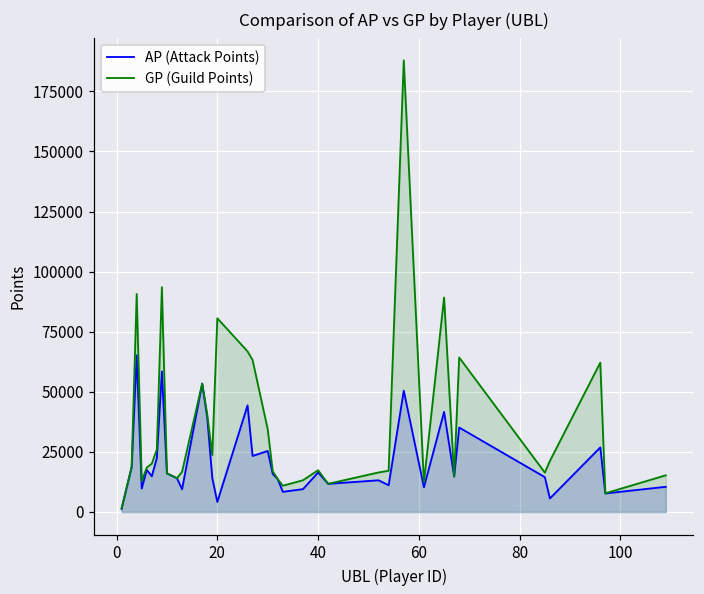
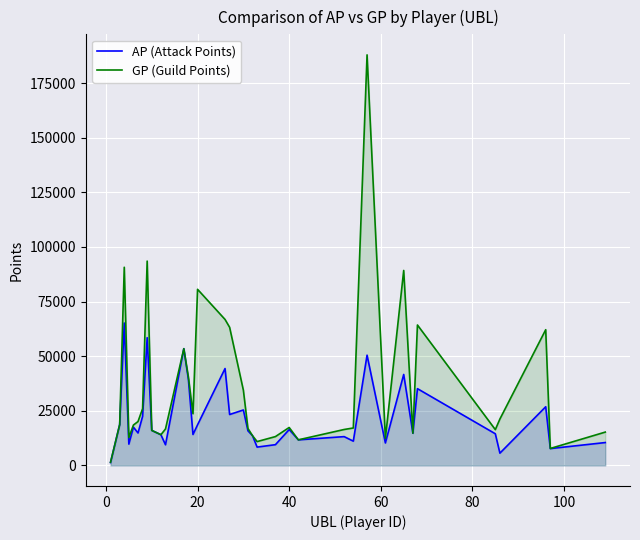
  {
    "AP (Attack Points)": {
-     "20": 4000
+     "20": 19000
    },
    "GP (Guild Points)": {
      "20": 81000
    }
  }
